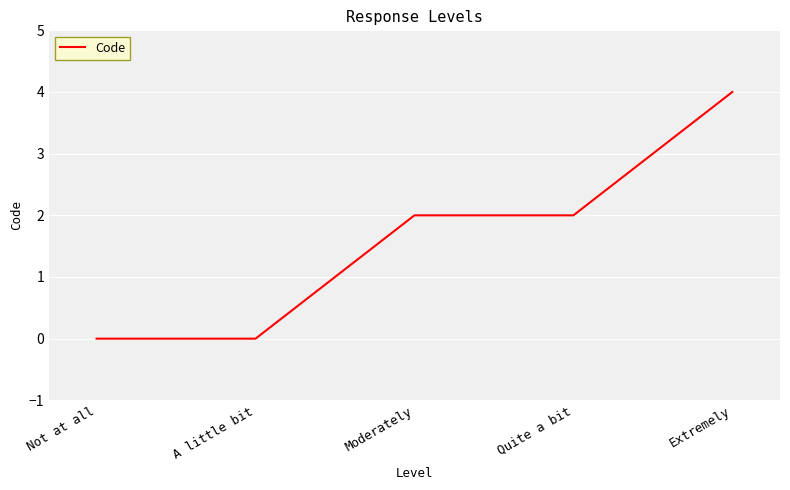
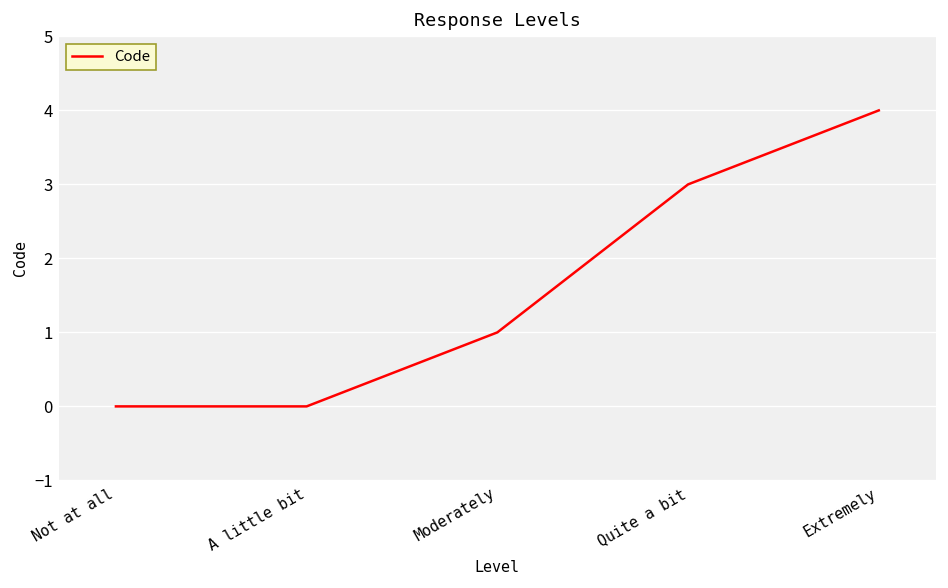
  {
    "Not at all": 0,
    "A little bit": 0,
-   "Moderately": 2,
-   "Quite a bit": 2,
+   "Moderately": 1,
+   "Quite a bit": 3,
    "Extremely": 4
  }
